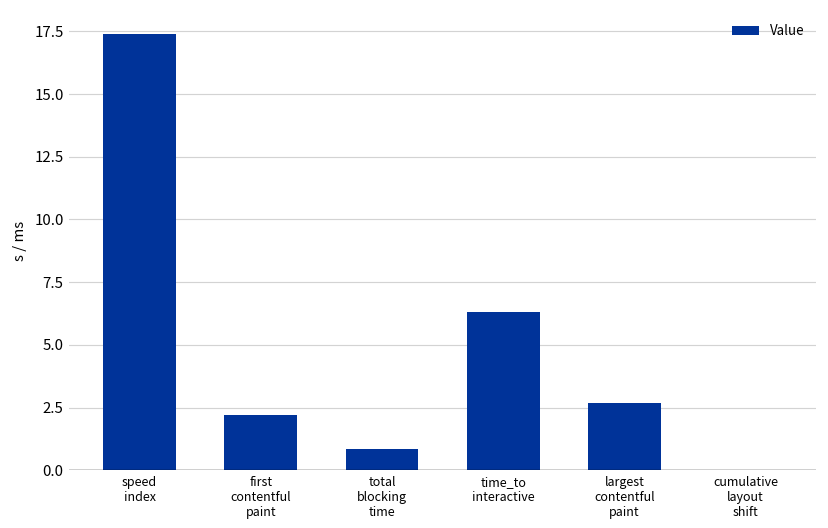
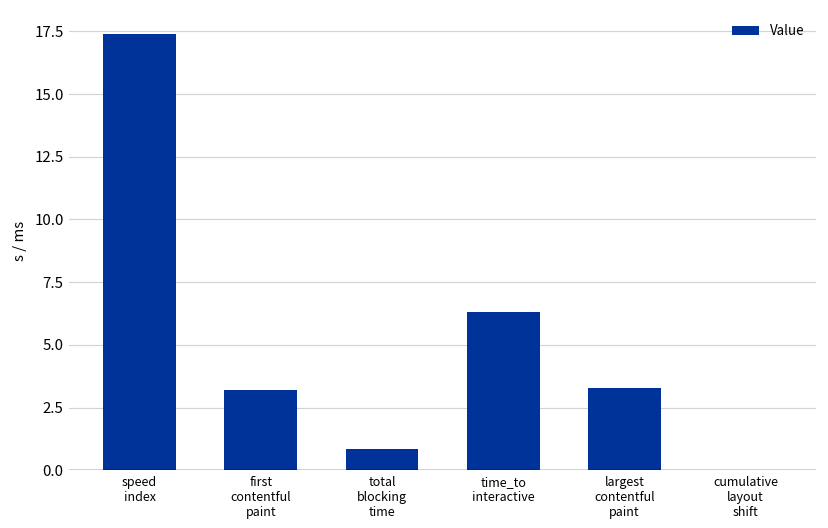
  {
    "speed index": 17.4,
-   "first contentful paint": 2.2,
+   "first contentful paint": 3.2,
    "total blocking time": 0.8,
    "time_to interactive": 6.3,
-   "largest contentful paint": 2.7
+   "largest contentful paint": 3.3
  }
